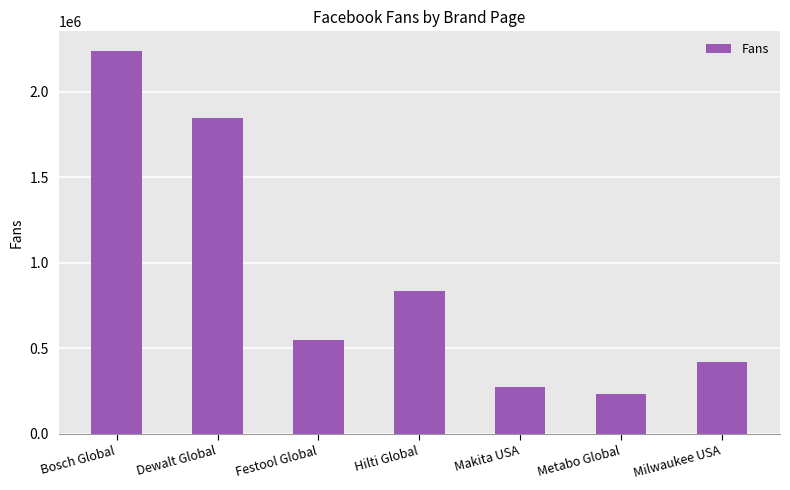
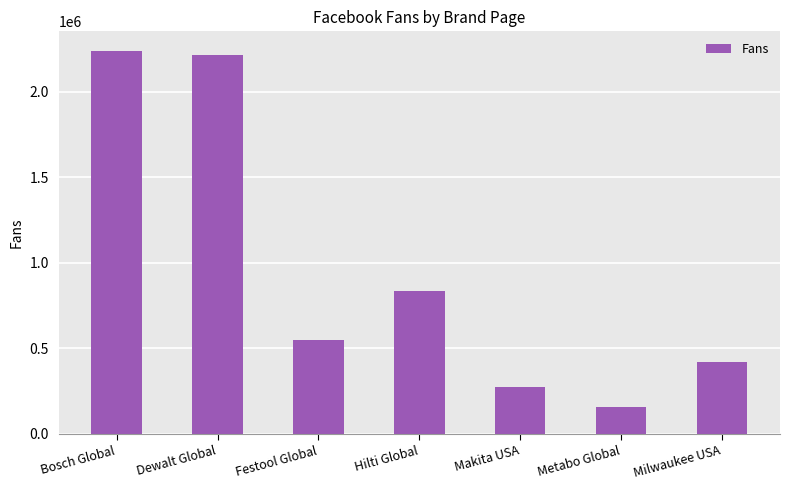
  {
    "Bosch Global": 2240000,
-   "Dewalt Global": 1840000,
+   "Dewalt Global": 2220000,
    "Festool Global": 550000,
    "Hilti Global": 830000,
    "Makita USA": 270000,
-   "Metabo Global": 230000,
+   "Metabo Global": 150000,
    "Milwaukee USA": 420000
  }
